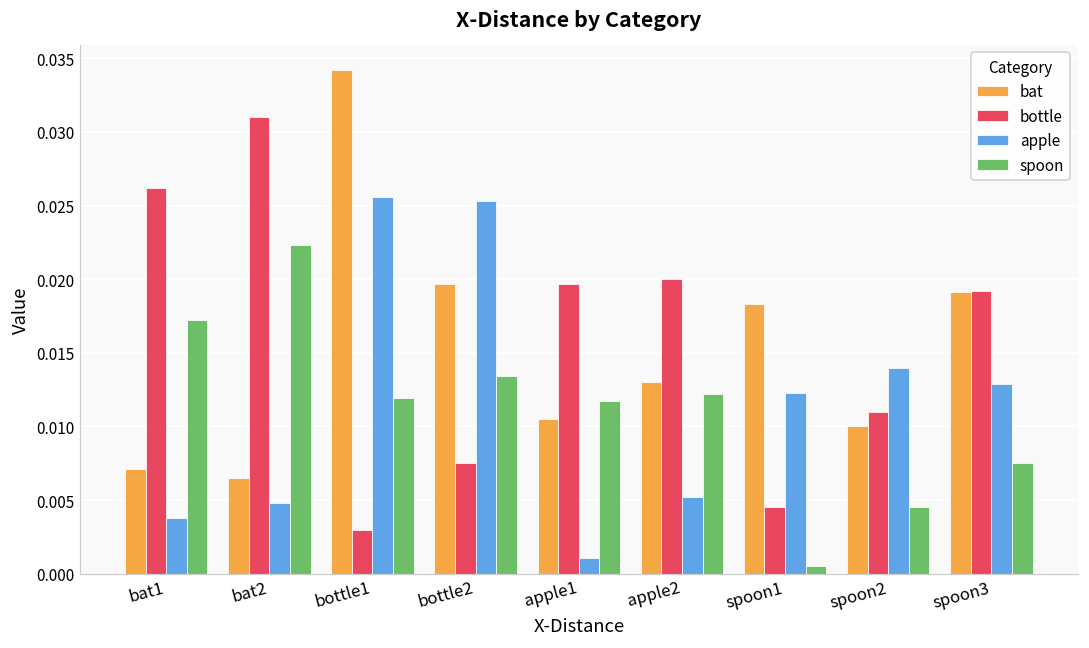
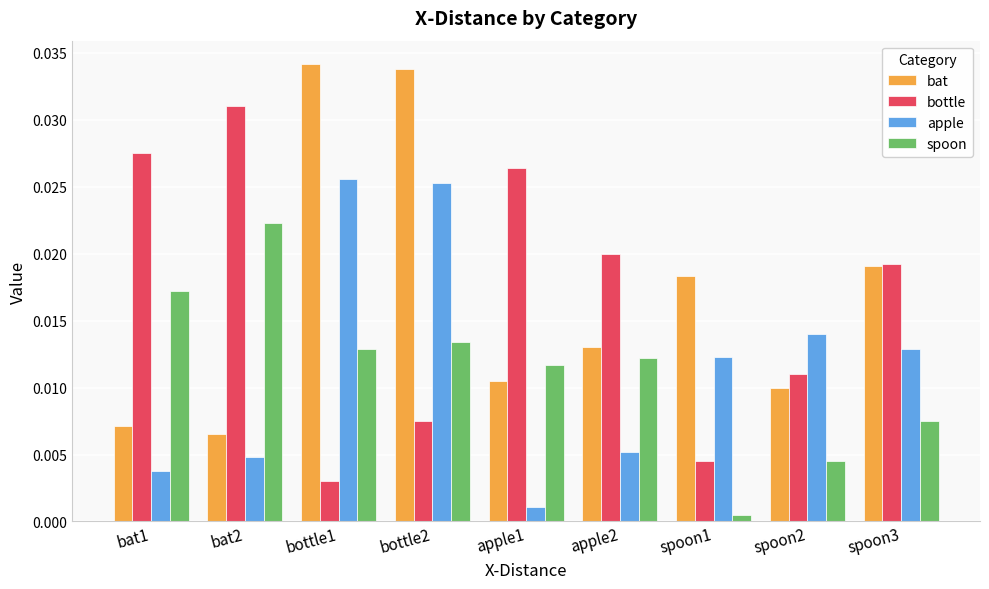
  {
    "bat": {
      "bat1": 0.0071,
      "bat2": 0.0065,
      "bottle1": 0.0342,
-     "bottle2": 0.0197,
+     "bottle2": 0.0338,
      "apple1": 0.0105,
      "apple2": 0.0130,
      "spoon1": 0.0183,
      "spoon2": 0.0100,
      "spoon3": 0.0191
    },
    "bottle": {
-     "bat1": 0.0262,
+     "bat1": 0.0275,
      "bat2": 0.0310,
      "bottle1": 0.0030,
      "bottle2": 0.0075,
-     "apple1": 0.0197,
+     "apple1": 0.0264,
      "apple2": 0.0200,
      "spoon1": 0.0045,
      "spoon2": 0.0110,
      "spoon3": 0.0192
    },
    "apple": {
      "bat1": 0.0038,
      "bat2": 0.0048,
      "bottle1": 0.0256,
      "bottle2": 0.0253,
      "apple1": 0.0011,
      "apple2": 0.0052,
      "spoon1": 0.0123,
      "spoon2": 0.0140,
      "spoon3": 0.0129
    },
    "spoon": {
      "bat1": 0.0172,
      "bat2": 0.0223,
-     "bottle1": 0.0119,
+     "bottle1": 0.0129,
      "bottle2": 0.0134,
      "apple1": 0.0117,
      "apple2": 0.0122,
      "spoon1": 0.0005,
      "spoon2": 0.0045,
      "spoon3": 0.0075
    }
  }
